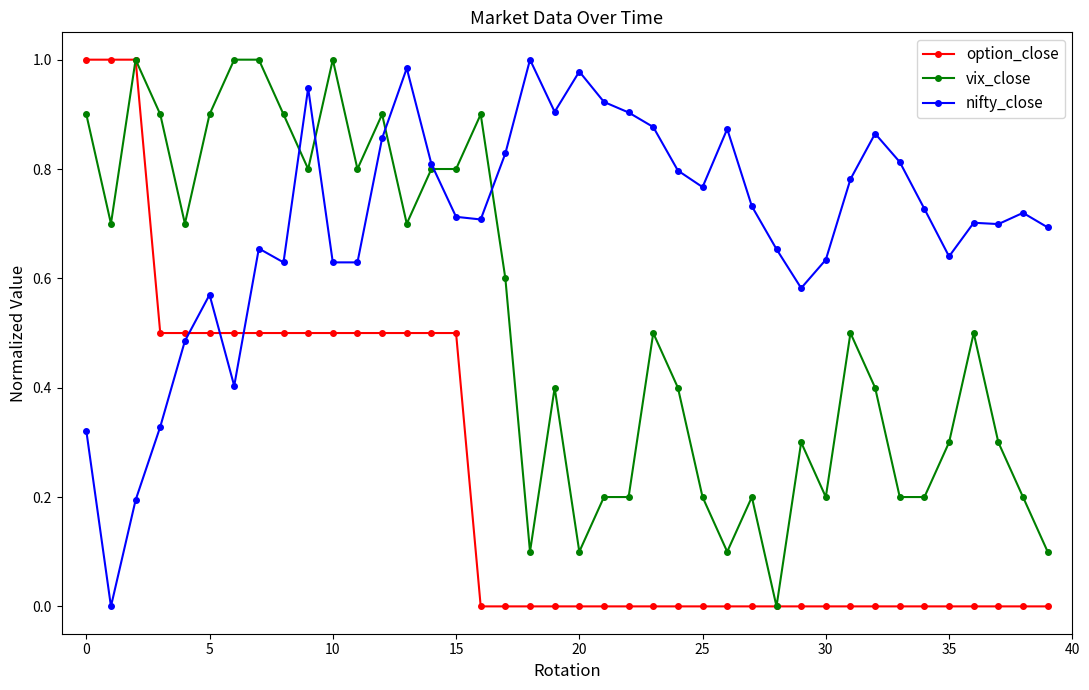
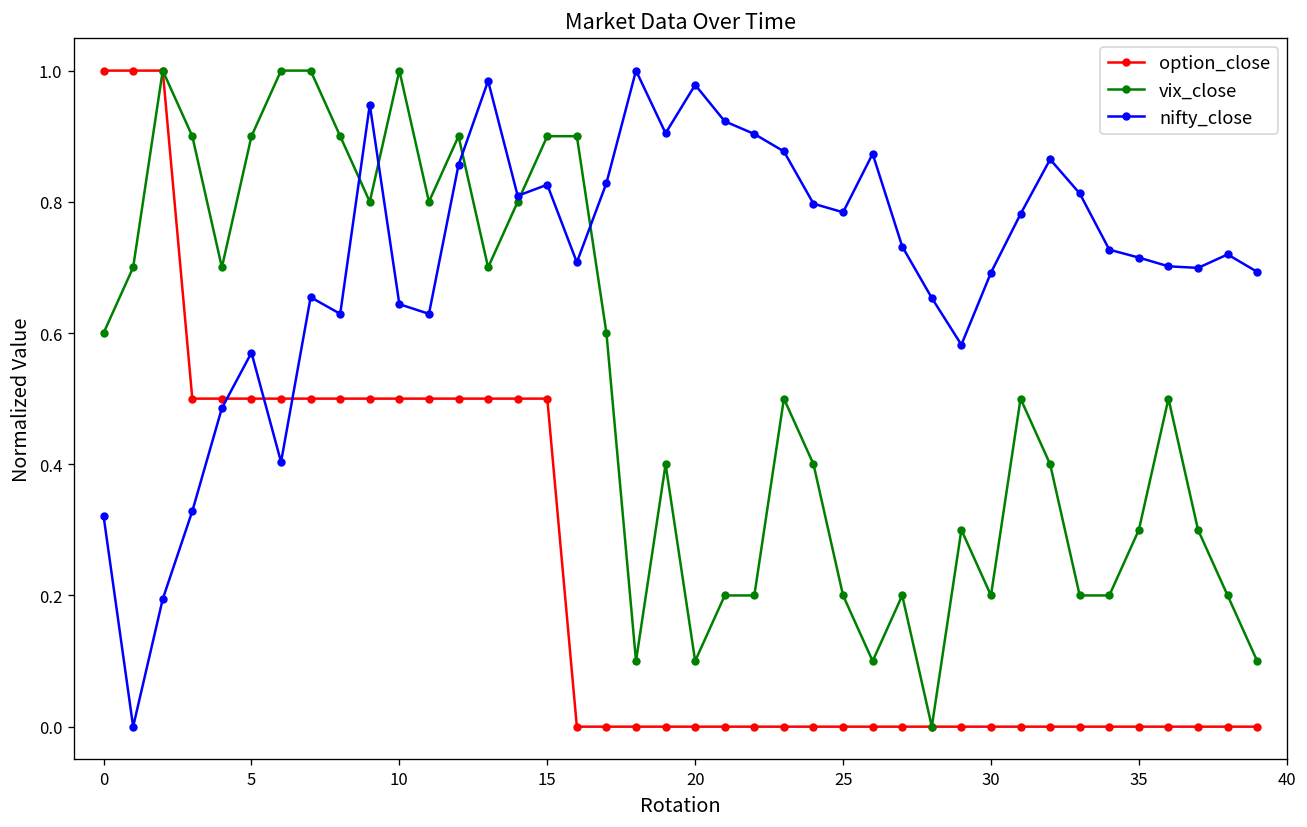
  {
    "option_close": {
      "0": 1.00,
      "5": 0.50,
      "10": 0.50,
      "15": 0.50,
      "20": 0.00,
      "25": 0.00,
      "30": 0.00,
      "35": 0.00
    },
    "vix_close": {
-     "0": 0.90,
+     "0": 0.60,
      "5": 0.90,
      "10": 1.00,
-     "15": 0.80,
+     "15": 0.90,
      "20": 0.10,
      "25": 0.20,
      "30": 0.20,
      "35": 0.30
    },
    "nifty_close": {
      "0": 0.32,
      "5": 0.57,
-     "10": 0.63,
-     "15": 0.71,
+     "10": 0.64,
+     "15": 0.83,
      "20": 0.98,
-     "25": 0.77,
-     "30": 0.63,
-     "35": 0.64
+     "25": 0.78,
+     "30": 0.69,
+     "35": 0.71
    }
  }
